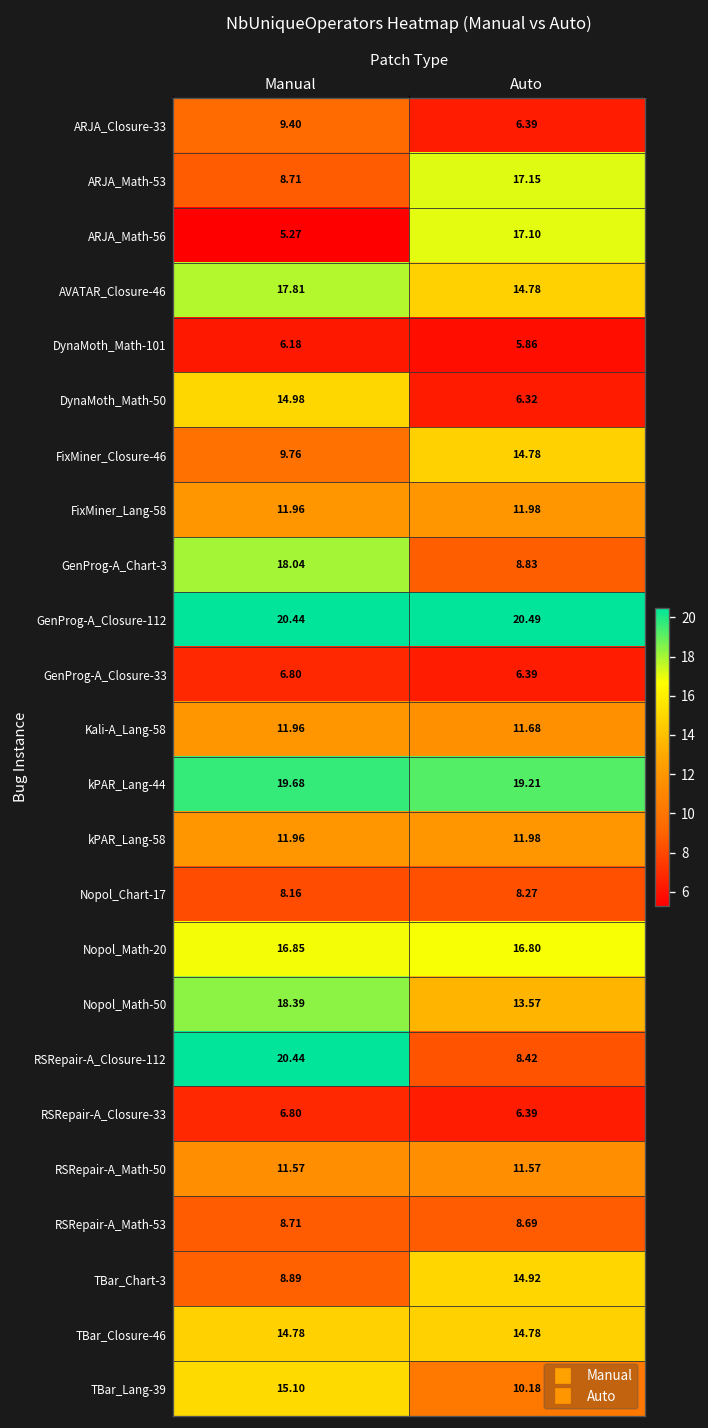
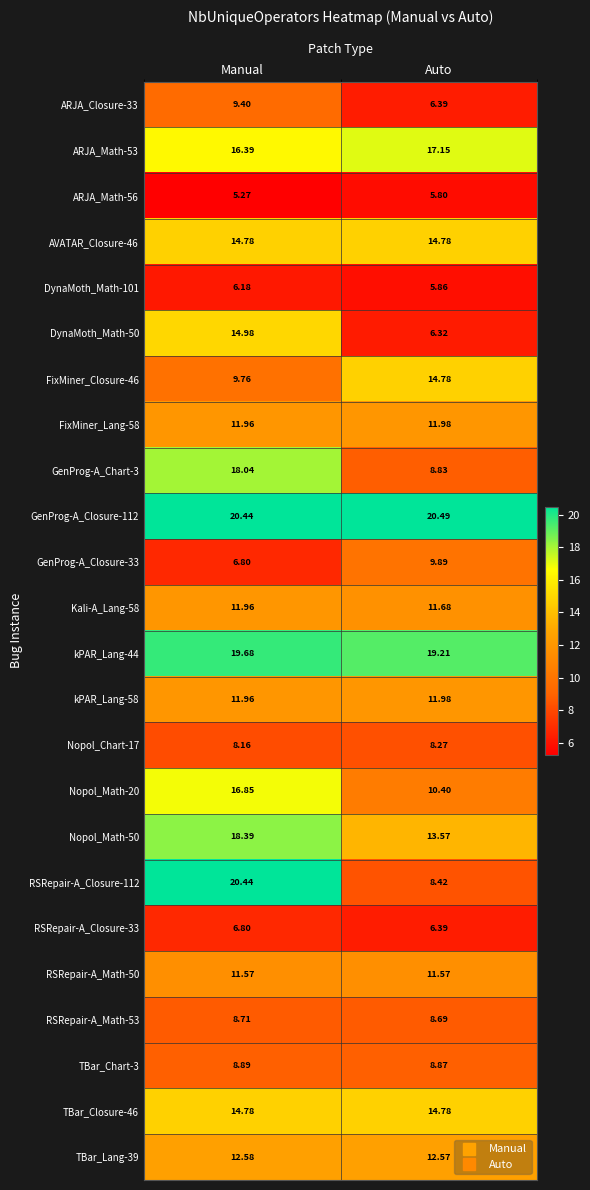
  {
    "ARJA_Closure-33": {
      "Manual": 9.40,
      "Auto": 6.39
    },
    "ARJA_Math-53": {
-     "Manual": 8.71,
+     "Manual": 16.39,
      "Auto": 17.15
    },
    "ARJA_Math-56": {
      "Manual": 5.27,
-     "Auto": 17.10
+     "Auto": 5.80
    },
    "AVATAR_Closure-46": {
-     "Manual": 17.81,
+     "Manual": 14.78,
      "Auto": 14.78
    },
    "DynaMoth_Math-101": {
      "Manual": 6.18,
      "Auto": 5.86
    },
    "DynaMoth_Math-50": {
      "Manual": 14.98,
      "Auto": 6.32
    },
    "FixMiner_Closure-46": {
      "Manual": 9.76,
      "Auto": 14.78
    },
    "FixMiner_Lang-58": {
      "Manual": 11.96,
      "Auto": 11.98
    },
    "GenProg-A_Chart-3": {
      "Manual": 18.04,
      "Auto": 8.83
    },
    "GenProg-A_Closure-112": {
      "Manual": 20.44,
      "Auto": 20.49
    },
    "GenProg-A_Closure-33": {
      "Manual": 6.80,
-     "Auto": 6.39
+     "Auto": 9.89
    },
    "Kali-A_Lang-58": {
      "Manual": 11.96,
      "Auto": 11.68
    },
    "kPAR_Lang-44": {
      "Manual": 19.68,
      "Auto": 19.21
    },
    "kPAR_Lang-58": {
      "Manual": 11.96,
      "Auto": 11.98
    },
    "Nopol_Chart-17": {
      "Manual": 8.16,
      "Auto": 8.27
    },
    "Nopol_Math-20": {
      "Manual": 16.85,
-     "Auto": 16.80
+     "Auto": 10.40
    },
    "Nopol_Math-50": {
      "Manual": 18.39,
      "Auto": 13.57
    },
    "RSRepair-A_Closure-112": {
      "Manual": 20.44,
      "Auto": 8.42
    },
    "RSRepair-A_Closure-33": {
      "Manual": 6.80,
      "Auto": 6.39
    },
    "RSRepair-A_Math-50": {
      "Manual": 11.57,
      "Auto": 11.57
    },
    "RSRepair-A_Math-53": {
      "Manual": 8.71,
      "Auto": 8.69
    },
    "TBar_Chart-3": {
      "Manual": 8.89,
-     "Auto": 14.92
+     "Auto": 8.87
    },
    "TBar_Closure-46": {
      "Manual": 14.78,
      "Auto": 14.78
    },
    "TBar_Lang-39": {
-     "Manual": 15.10,
-     "Auto": 10.18
+     "Manual": 12.58,
+     "Auto": 12.57
    }
  }
